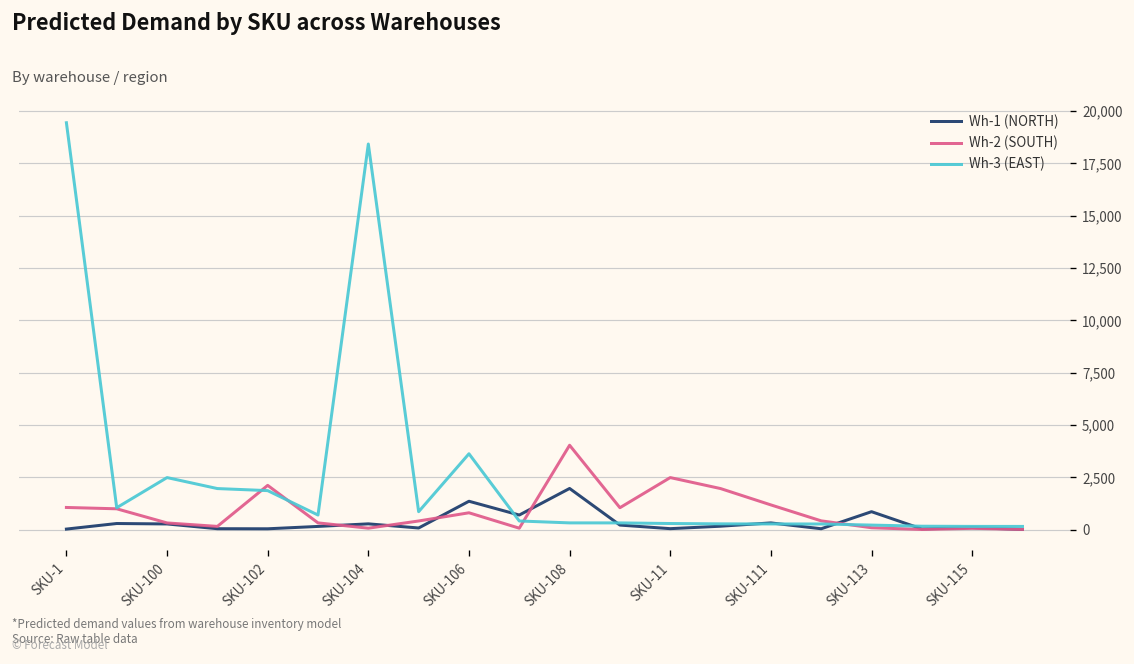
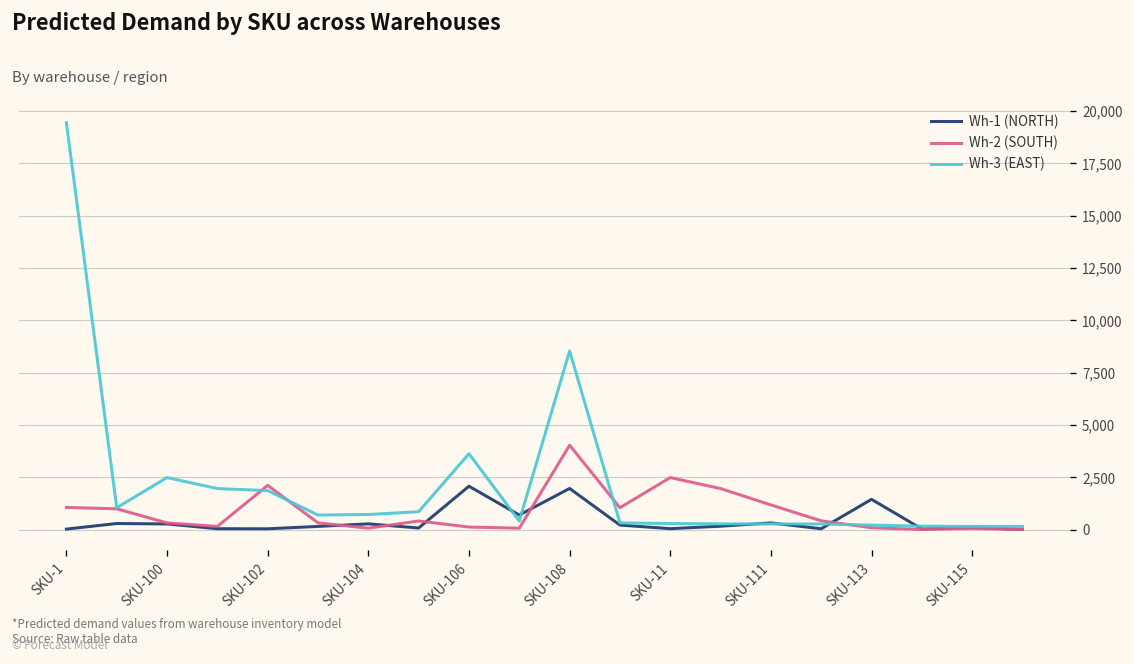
  {
    "Wh-1 (NORTH)": {
      "SKU-1": "0",
      "SKU-102": "0",
      "SKU-104": "300",
-     "SKU-106": "1,400",
+     "SKU-106": "2,100",
      "SKU-108": "2,000",
      "SKU-11": "0",
-     "SKU-113": "900"
+     "SKU-113": "1,400"
    },
    "Wh-2 (SOUTH)": {
      "SKU-1": "1,100",
      "SKU-102": "2,100",
      "SKU-104": "100",
-     "SKU-106": "800",
+     "SKU-106": "100",
      "SKU-108": "4,000",
      "SKU-11": "2,500",
      "SKU-111": "1,200"
    },
    "Wh-3 (EAST)": {
      "SKU-1": "19,400",
      "SKU-100": "2,500",
      "SKU-102": "1,900",
-     "SKU-104": "18,400",
+     "SKU-104": "700",
      "SKU-106": "3,600",
-     "SKU-108": "300",
+     "SKU-108": "8,500",
      "SKU-11": "300"
    }
  }
